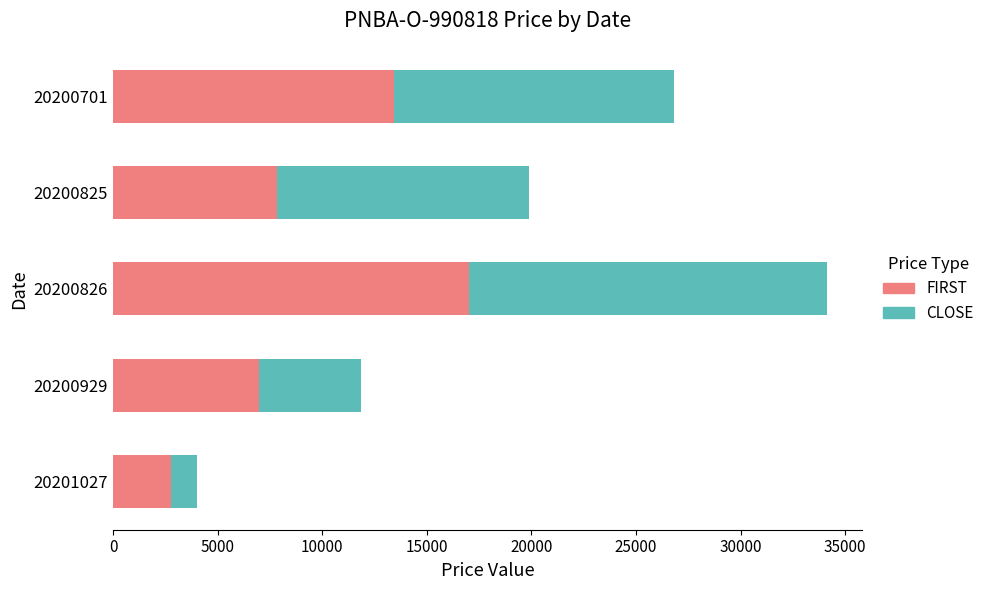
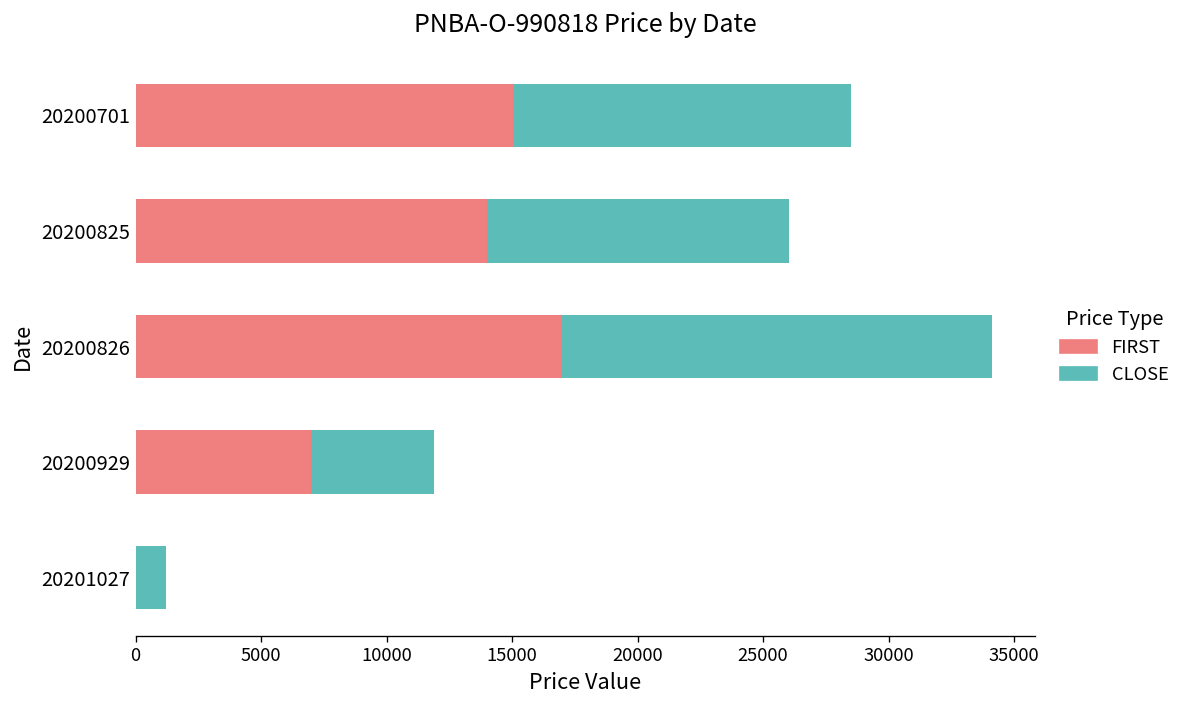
  {
    "FIRST": {
-     "20200701": 13400,
-     "20200825": 7900,
+     "20200701": 15100,
+     "20200825": 14000,
      "20200826": 17000,
      "20200929": 7000,
-     "20201027": 2800
+     "20201027": 0
    },
    "CLOSE": {
      "20200701": 13400,
      "20200825": 12000,
      "20200826": 17100,
      "20200929": 4900,
      "20201027": 1200
    }
  }
